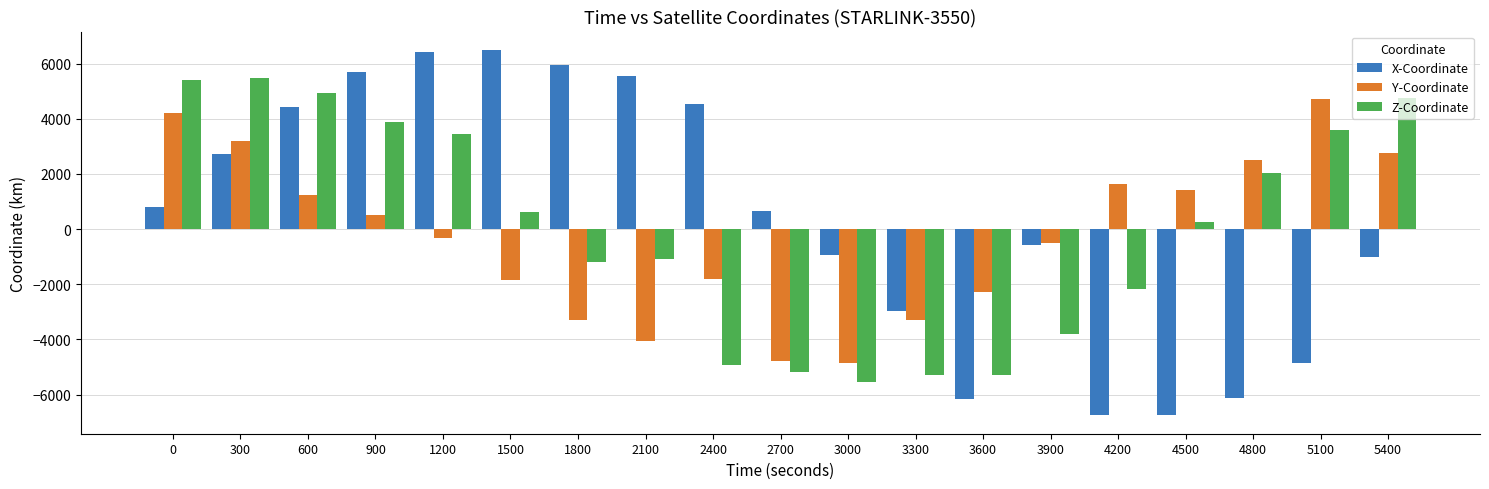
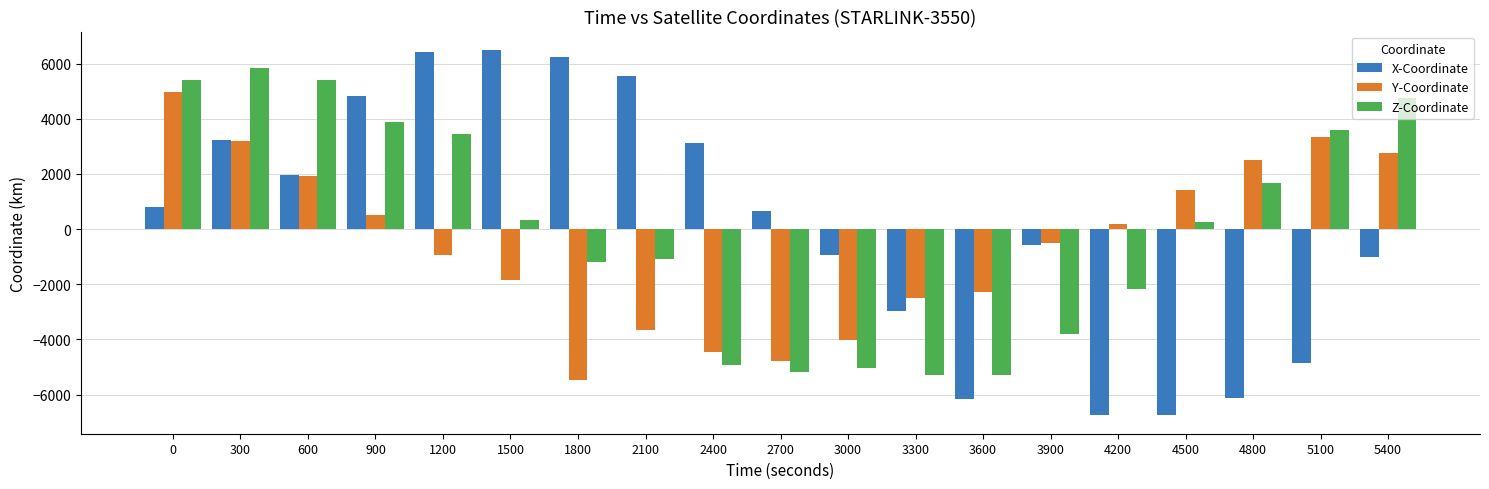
  {
    "X-Coordinate": {
      "0": 800,
-     "300": 2700,
-     "600": 4400,
-     "900": 5700,
+     "300": 3200,
+     "600": 2000,
+     "900": 4800,
      "1200": 6400,
      "1500": 6500,
-     "1800": 5900,
+     "1800": 6200,
      "2100": 5500,
-     "2400": 4500,
+     "2400": 3100,
      "2700": 600,
      "3000": -1000,
      "3300": -3000,
      "3600": -6200,
      "3900": -600,
      "4200": -6700,
      "4500": -6800,
      "4800": -6100,
      "5100": -4800,
      "5400": -1000
    },
    "Y-Coordinate": {
-     "0": 4200,
+     "0": 5000,
      "300": 3200,
-     "600": 1200,
+     "600": 1900,
      "900": 500,
-     "1200": -300,
+     "1200": -900,
      "1500": -1900,
-     "1800": -3300,
-     "2100": -4100,
-     "2400": -1800,
+     "1800": -5500,
+     "2100": -3700,
+     "2400": -4400,
      "2700": -4800,
-     "3000": -4900,
-     "3300": -3300,
+     "3000": -4000,
+     "3300": -2500,
      "3600": -2300,
      "3900": -500,
-     "4200": 1700,
+     "4200": 200,
      "4500": 1400,
      "4800": 2500,
-     "5100": 4700,
+     "5100": 3400,
      "5400": 2800
    },
    "Z-Coordinate": {
      "0": 5400,
-     "300": 5500,
-     "600": 4900,
+     "300": 5800,
+     "600": 5400,
      "900": 3900,
      "1200": 3400,
-     "1500": 600,
+     "1500": 300,
      "1800": -1200,
      "2100": -1100,
      "2400": -4900,
      "2700": -5200,
-     "3000": -5500,
+     "3000": -5000,
      "3300": -5300,
      "3600": -5300,
      "3900": -3800,
      "4200": -2200,
      "4500": 300,
-     "4800": 2000,
+     "4800": 1700,
      "5100": 3600
    }
  }
